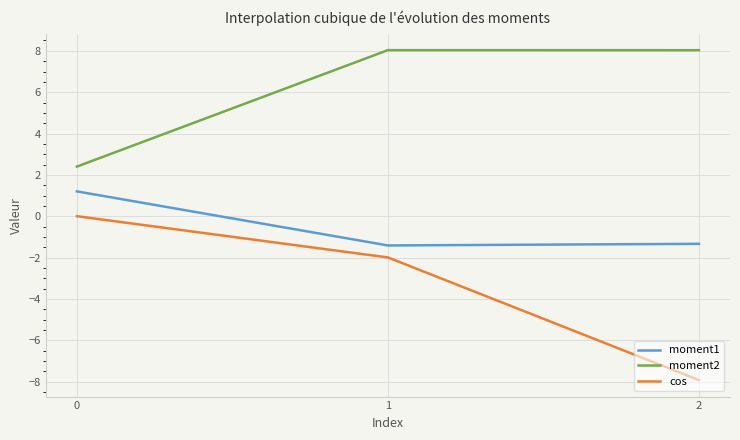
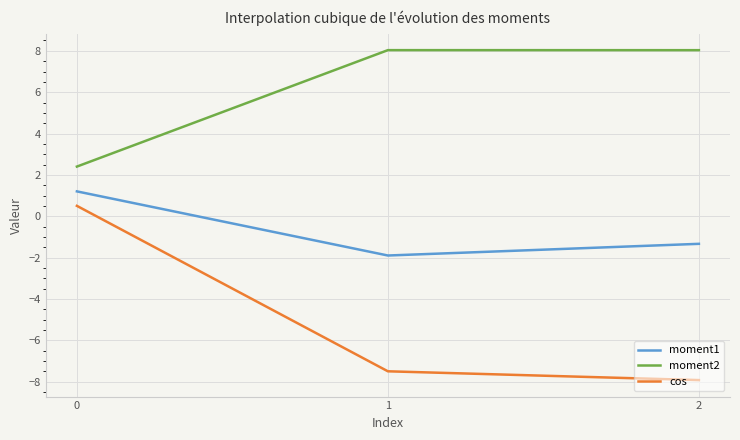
  {
    "moment1": {
      "0": 1.2,
-     "1": -1.4,
+     "1": -1.9,
      "2": -1.3
    },
    "moment2": {
      "0": 2.4,
      "1": 8.0,
      "2": 8.0
    },
    "cos": {
-     "0": 0.0,
-     "1": -2.0
+     "0": 0.5,
+     "1": -7.5
    }
  }
